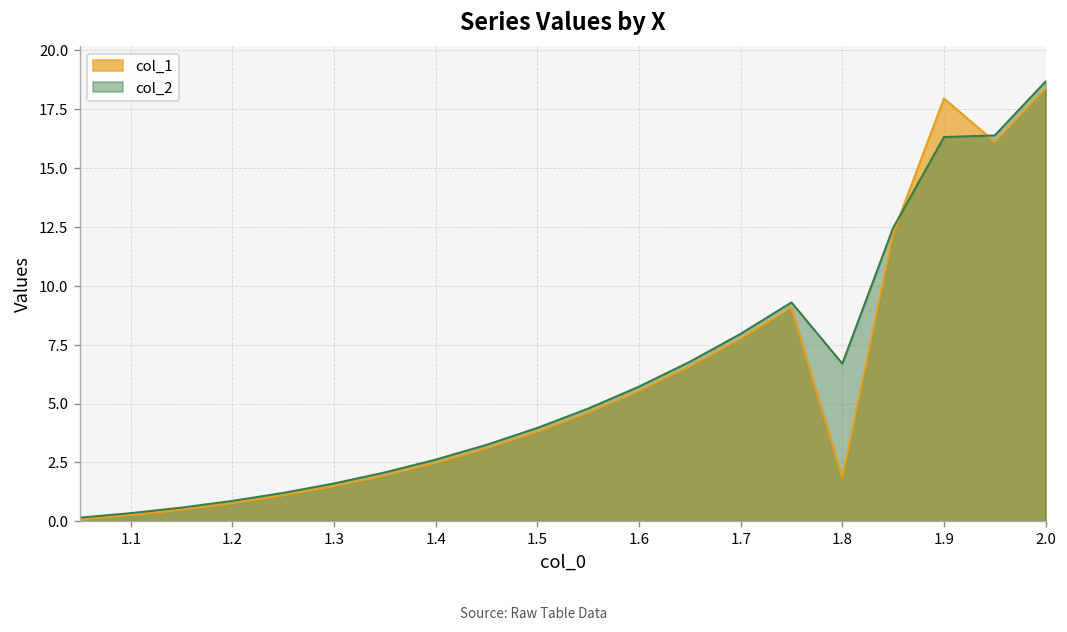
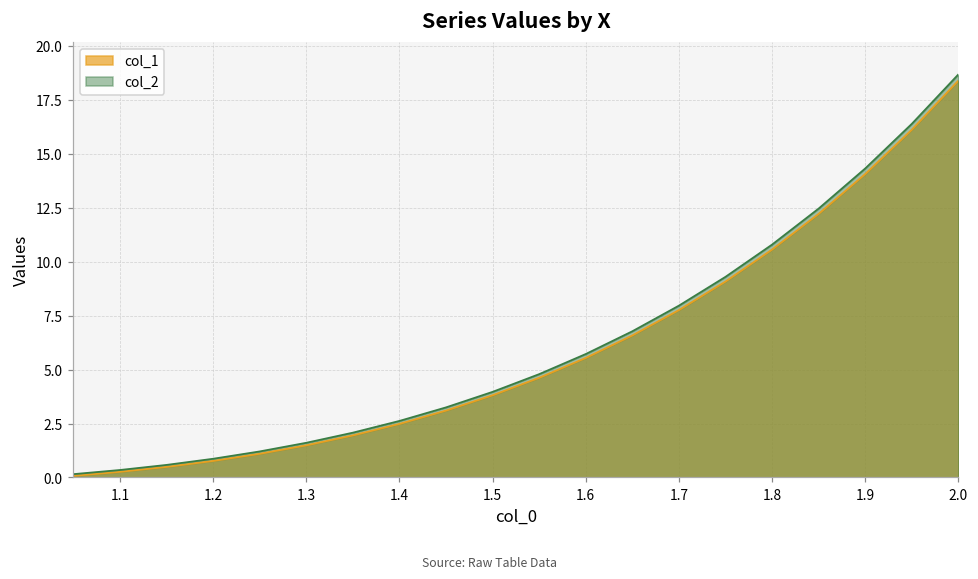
  {
    "col_1": {
      "1.4": 2.5,
      "1.5": 3.8,
      "1.6": 5.5,
      "1.7": 7.8,
-     "1.8": 1.9,
-     "1.9": 18.0,
+     "1.8": 10.6,
+     "1.9": 14.1,
      "2.0": 18.4
    },
    "col_2": {
      "1.4": 2.6,
      "1.5": 4.0,
      "1.6": 5.7,
      "1.7": 8.0,
-     "1.8": 6.7,
-     "1.9": 16.3,
+     "1.8": 10.8,
+     "1.9": 14.3,
      "2.0": 18.7
    }
  }
